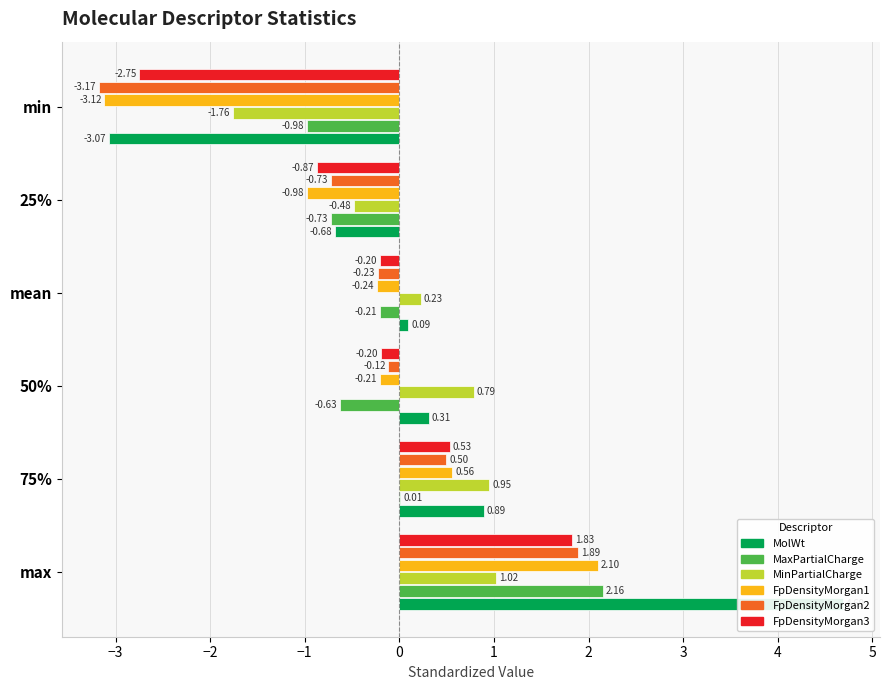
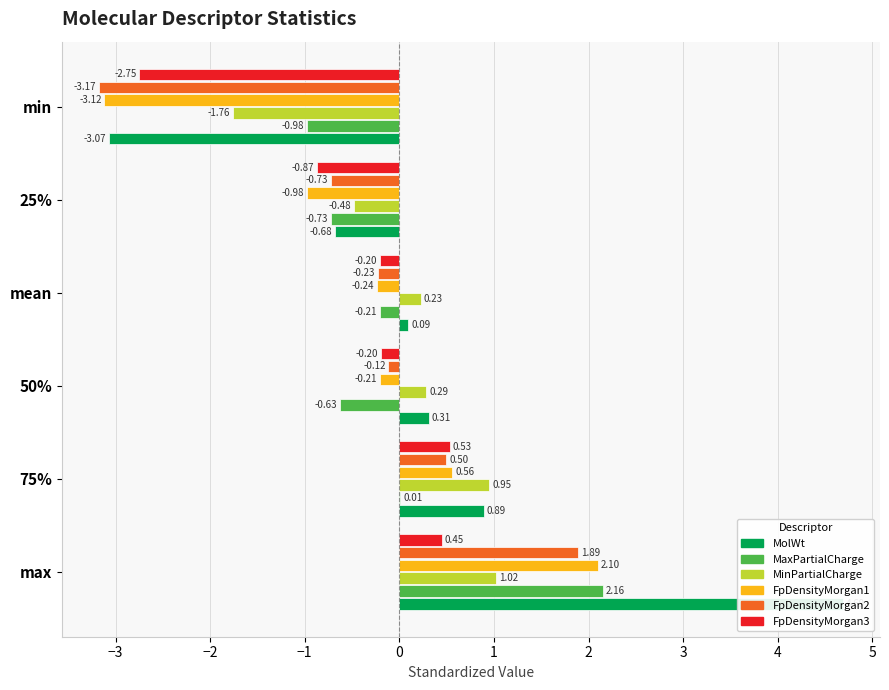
  {
    "MolWt": {
      "min": -3.07,
      "25%": -0.68,
      "mean": 0.09,
      "50%": 0.31,
      "75%": 0.89
    },
    "MaxPartialCharge": {
      "min": -0.98,
      "25%": -0.73,
      "mean": -0.21,
      "50%": -0.63,
      "75%": 0.01,
      "max": 2.16
    },
    "MinPartialCharge": {
      "min": -1.76,
      "25%": -0.48,
      "mean": 0.23,
-     "50%": 0.79,
+     "50%": 0.29,
      "75%": 0.95,
      "max": 1.02
    },
    "FpDensityMorgan1": {
      "min": -3.12,
      "25%": -0.98,
      "mean": -0.24,
      "50%": -0.21,
      "75%": 0.56,
      "max": 2.10
    },
    "FpDensityMorgan2": {
      "min": -3.17,
      "25%": -0.73,
      "mean": -0.23,
      "50%": -0.12,
      "75%": 0.50,
      "max": 1.89
    },
    "FpDensityMorgan3": {
      "min": -2.75,
      "25%": -0.87,
      "mean": -0.20,
      "50%": -0.20,
      "75%": 0.53,
-     "max": 1.83
+     "max": 0.45
    }
  }
